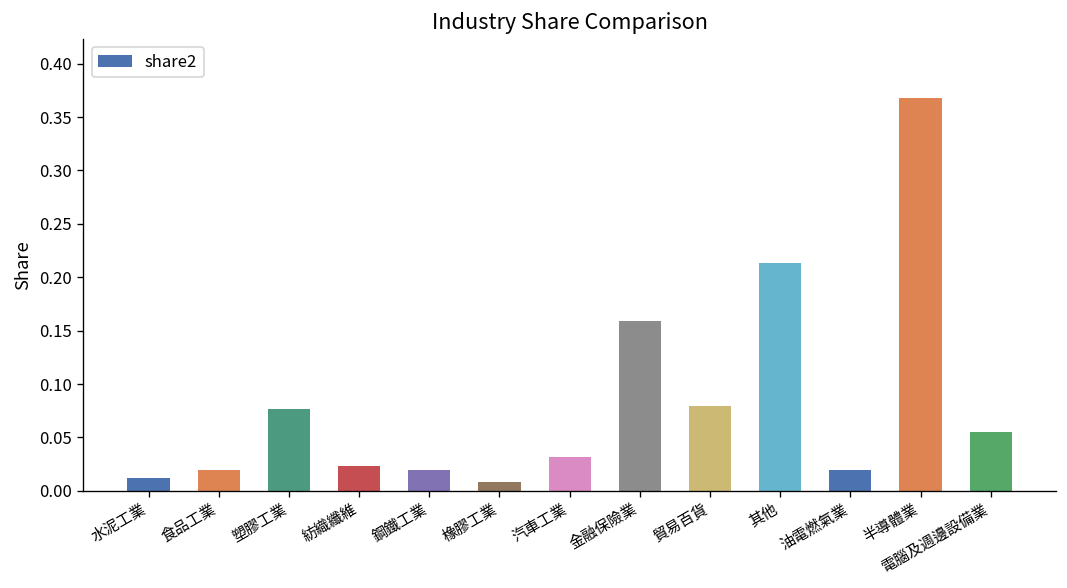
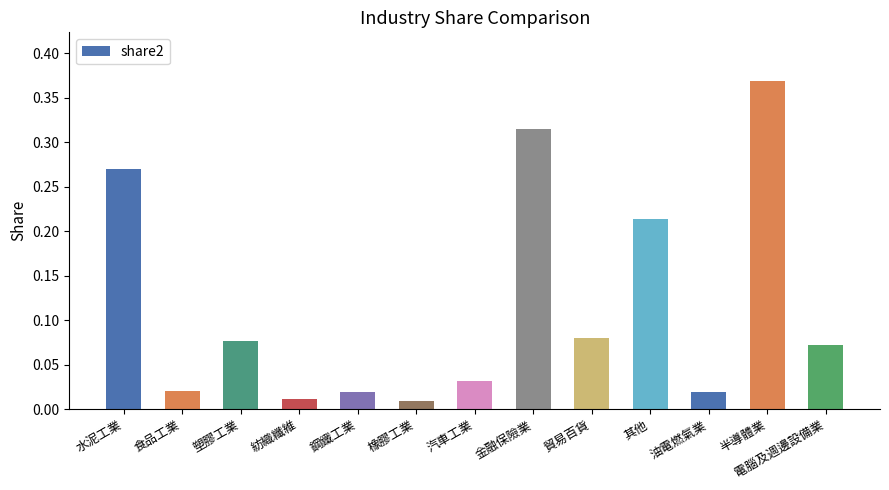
  {
-   "水泥工業": 0.01,
+   "水泥工業": 0.27,
    "食品工業": 0.02,
    "塑膠工業": 0.08,
-   "紡織纖維": 0.02,
+   "紡織纖維": 0.01,
    "鋼鐵工業": 0.02,
    "橡膠工業": 0.01,
    "汽車工業": 0.03,
-   "金融保險業": 0.16,
+   "金融保險業": 0.31,
    "貿易百貨": 0.08,
    "其他": 0.21,
    "油電燃氣業": 0.02,
    "半導體業": 0.37,
-   "電腦及週邊設備業": 0.06
+   "電腦及週邊設備業": 0.07
  }
